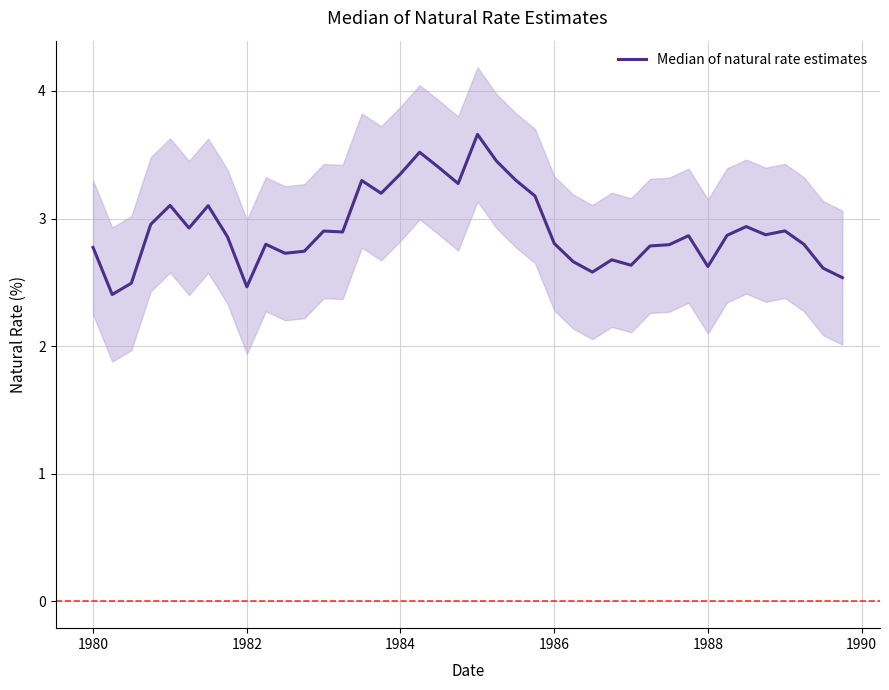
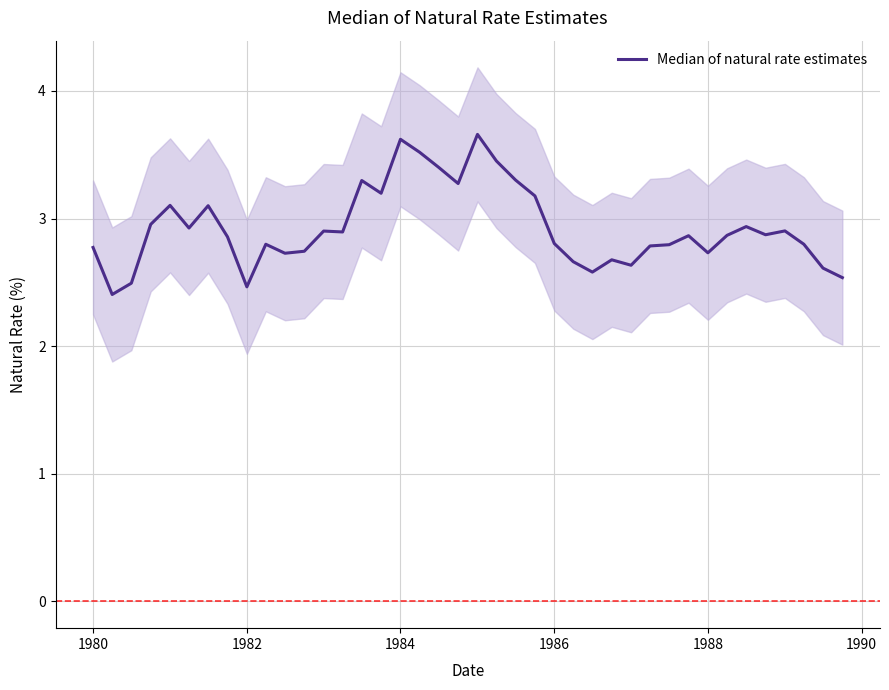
  {
    "Median of natural rate estimates": {
      "1980": 2.77,
      "1982": 2.46,
-     "1984": 3.35,
+     "1984": 3.62,
      "1986": 2.80,
-     "1988": 2.62
+     "1988": 2.73
    }
  }
